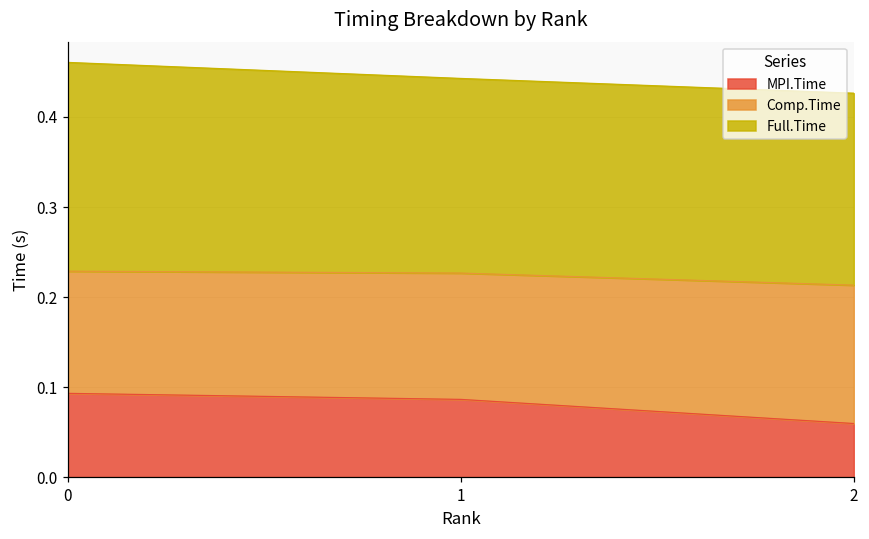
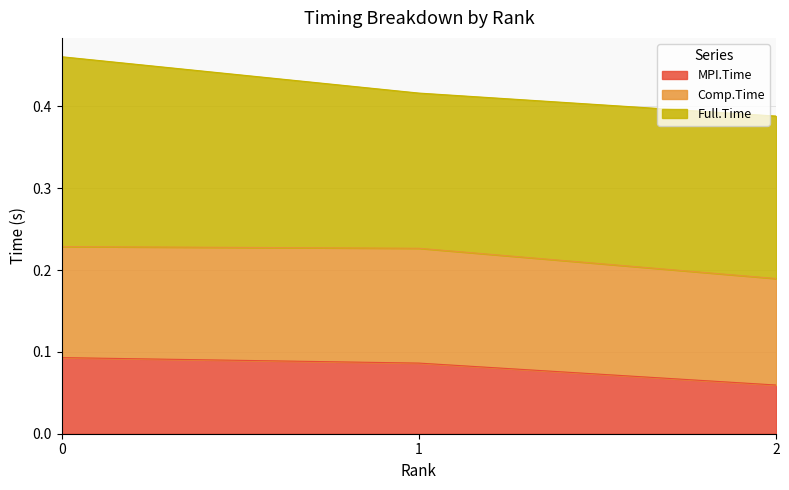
  {
    "MPI.Time": {
      "0": 0.09,
      "1": 0.09,
      "2": 0.06
    },
    "Comp.Time": {
      "0": 0.14,
      "1": 0.14,
-     "2": 0.15
+     "2": 0.13
    },
    "Full.Time": {
      "0": 0.23,
-     "1": 0.22,
-     "2": 0.21
+     "1": 0.19,
+     "2": 0.20
    }
  }
